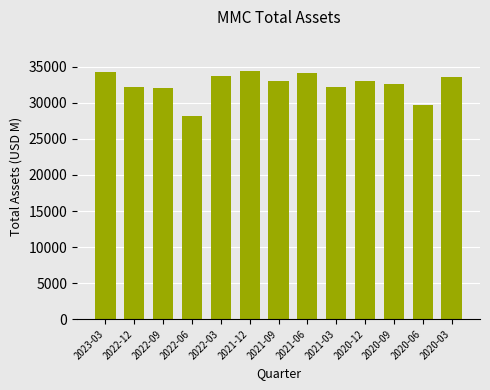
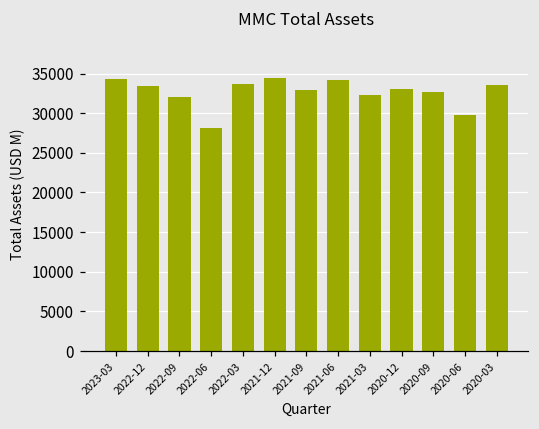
  {
    "2023-03": 34000,
-   "2022-12": 32000,
+   "2022-12": 33000,
    "2022-09": 32000,
    "2022-06": 28000,
    "2022-03": 34000,
    "2021-12": 34000,
    "2021-09": 33000,
    "2021-06": 34000,
    "2021-03": 32000,
    "2020-12": 33000,
    "2020-09": 33000,
    "2020-06": 30000,
    "2020-03": 34000
  }
